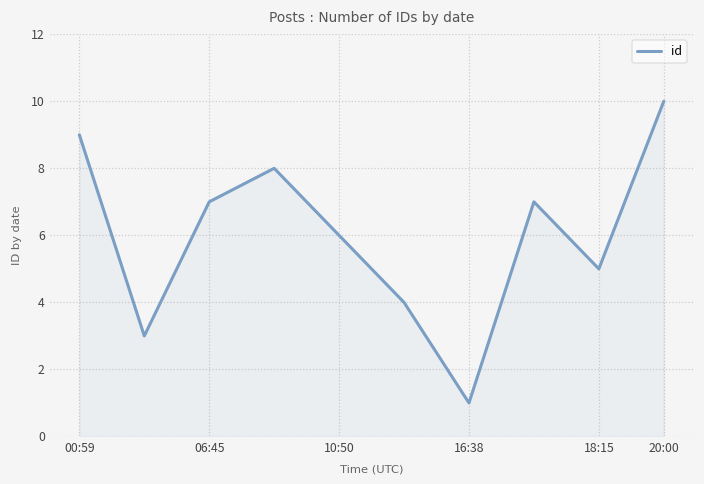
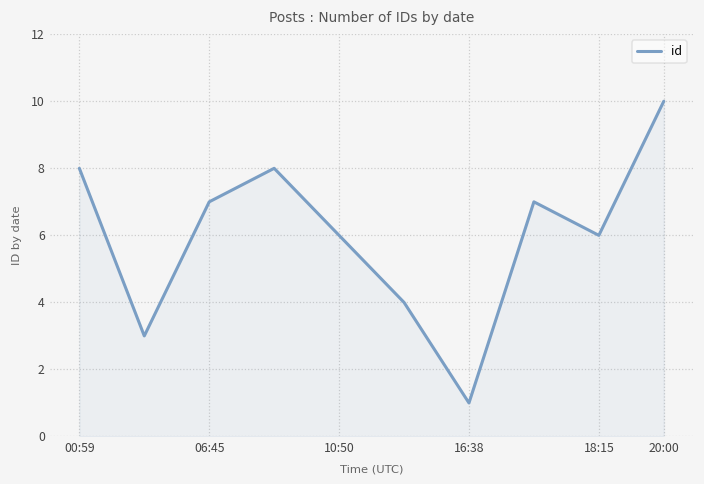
  {
-   "00:59": 9,
+   "00:59": 8,
    "06:45": 7,
    "10:50": 6,
    "16:38": 1,
-   "18:15": 5,
+   "18:15": 6,
    "20:00": 10
  }
